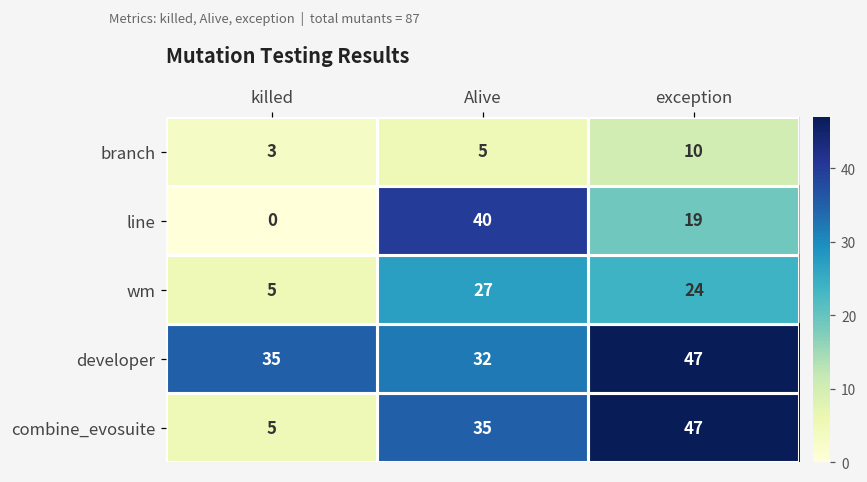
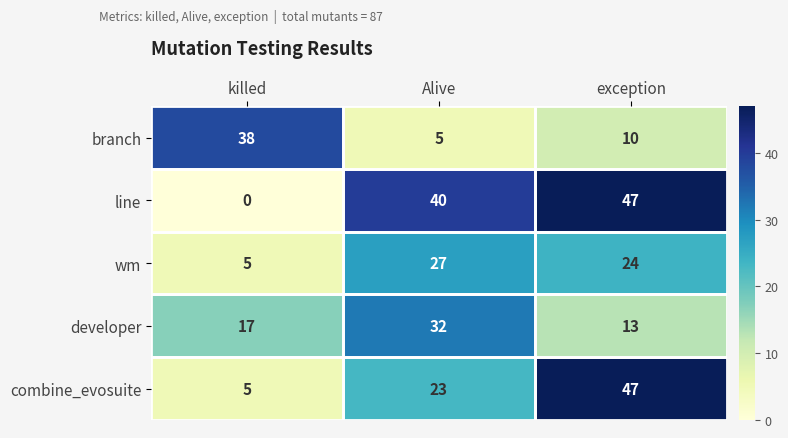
  {
    "branch": {
-     "killed": 3,
+     "killed": 38,
      "Alive": 5,
      "exception": 10
    },
    "line": {
      "killed": 0,
      "Alive": 40,
-     "exception": 19
+     "exception": 47
    },
    "wm": {
      "killed": 5,
      "Alive": 27,
      "exception": 24
    },
    "developer": {
-     "killed": 35,
+     "killed": 17,
      "Alive": 32,
-     "exception": 47
+     "exception": 13
    },
    "combine_evosuite": {
      "killed": 5,
-     "Alive": 35,
+     "Alive": 23,
      "exception": 47
    }
  }
